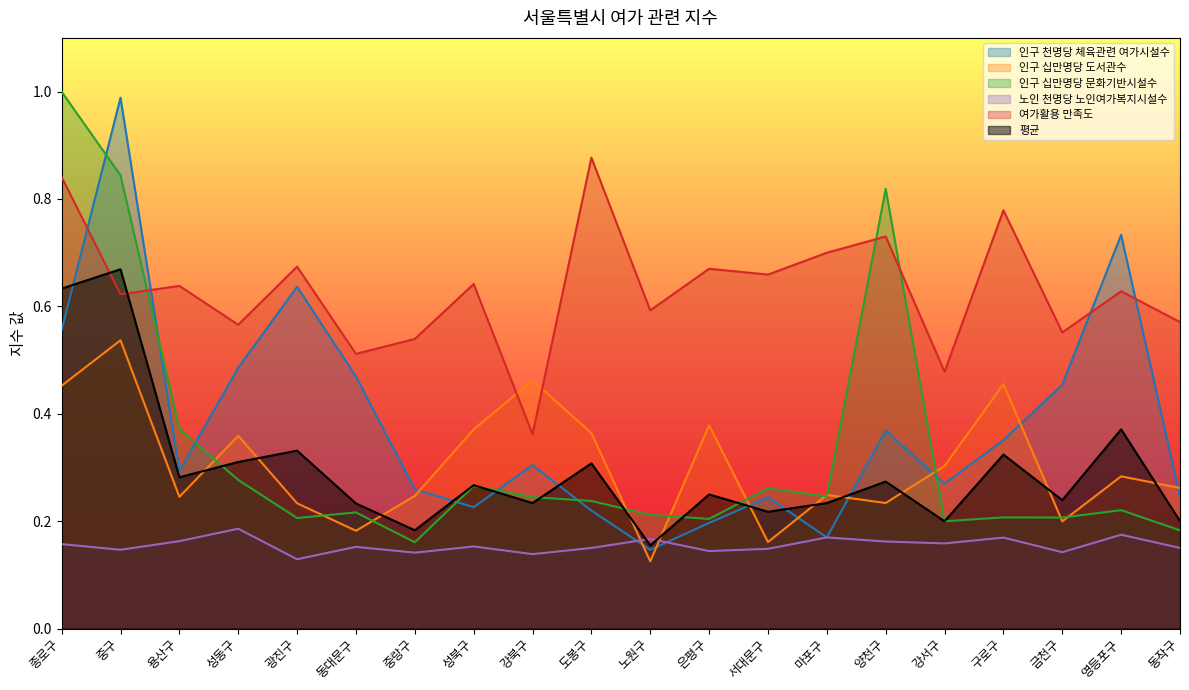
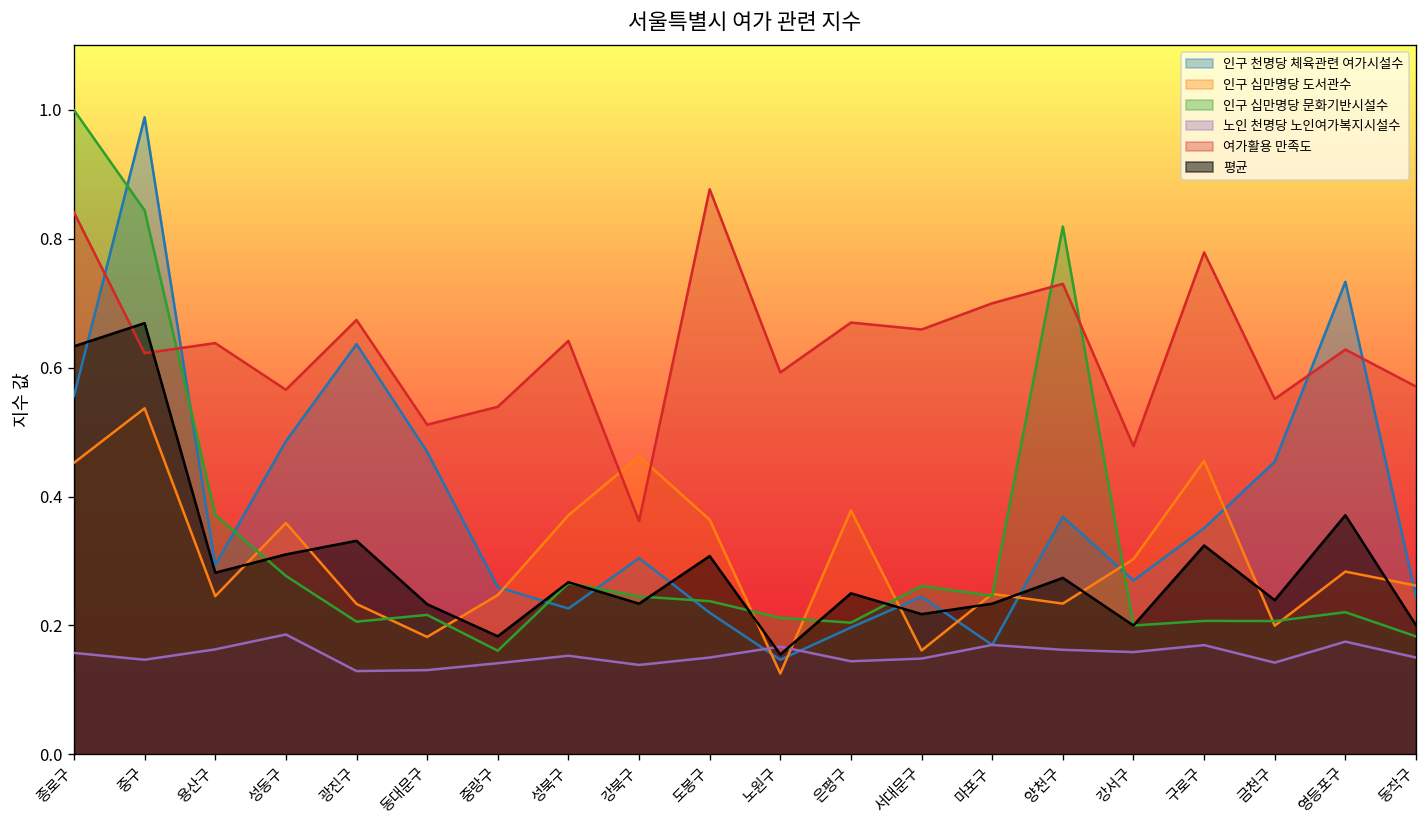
  {
    "인구 천명당 체육관련 여가시설수": {
      "종로구": 0.56,
      "중구": 0.99,
      "용산구": 0.29,
      "성동구": 0.49,
      "광진구": 0.64,
      "동대문구": 0.47,
      "중랑구": 0.26,
      "성북구": 0.23,
      "강북구": 0.30,
      "도봉구": 0.22,
      "노원구": 0.15,
      "은평구": 0.20,
      "서대문구": 0.24,
      "양천구": 0.37,
      "강서구": 0.27,
      "구로구": 0.35,
      "금천구": 0.45,
      "영등포구": 0.73,
      "동작구": 0.25
    },
    "인구 십만명당 문화기반시설수": {
      "종로구": 1.00,
      "중구": 0.84,
      "용산구": 0.37,
      "성동구": 0.28,
      "광진구": 0.21,
      "동대문구": 0.22,
      "중랑구": 0.16,
      "강북구": 0.24,
      "도봉구": 0.24,
      "노원구": 0.21,
      "은평구": 0.20,
      "서대문구": 0.26,
      "양천구": 0.82,
      "구로구": 0.21,
      "금천구": 0.21,
      "영등포구": 0.22,
      "동작구": 0.18
    },
    "노인 천명당 노인여가복지시설수": {
      "종로구": 0.16,
      "중구": 0.15,
      "용산구": 0.16,
      "성동구": 0.19,
      "광진구": 0.13,
-     "동대문구": 0.15,
+     "동대문구": 0.13,
      "중랑구": 0.14,
      "성북구": 0.15,
      "강북구": 0.14,
      "도봉구": 0.15,
      "노원구": 0.17,
      "은평구": 0.14,
      "서대문구": 0.15,
      "양천구": 0.16,
      "강서구": 0.16,
      "구로구": 0.17,
      "금천구": 0.14,
      "영등포구": 0.17,
      "동작구": 0.15
    },
    "평균": {
      "종로구": 0.63,
      "중구": 0.67,
      "용산구": 0.28,
      "성동구": 0.31,
      "광진구": 0.33,
      "동대문구": 0.23,
      "중랑구": 0.18,
      "강북구": 0.23,
      "도봉구": 0.31,
      "노원구": 0.15,
      "은평구": 0.25,
      "서대문구": 0.22,
      "마포구": 0.23,
      "양천구": 0.27,
      "구로구": 0.32,
      "금천구": 0.24,
      "영등포구": 0.37,
      "동작구": 0.20
    }
  }
